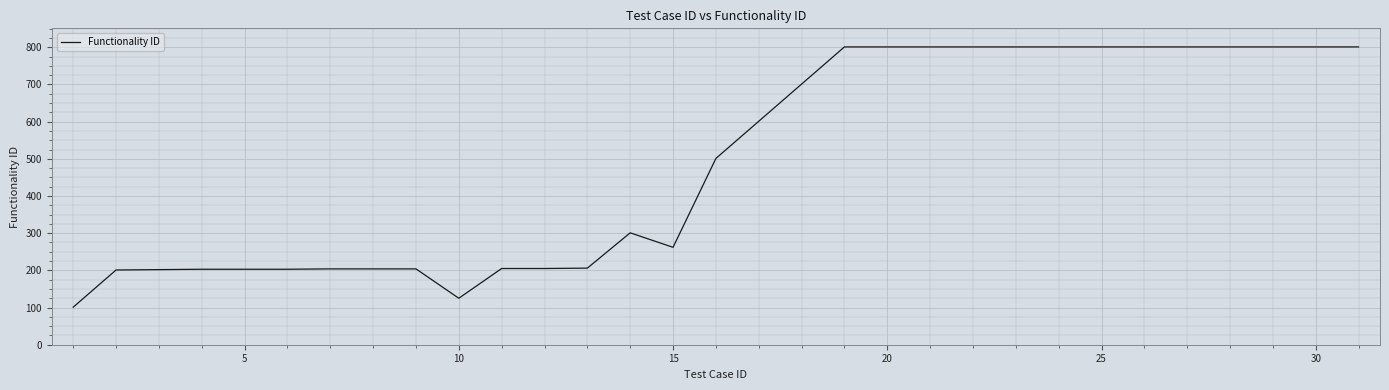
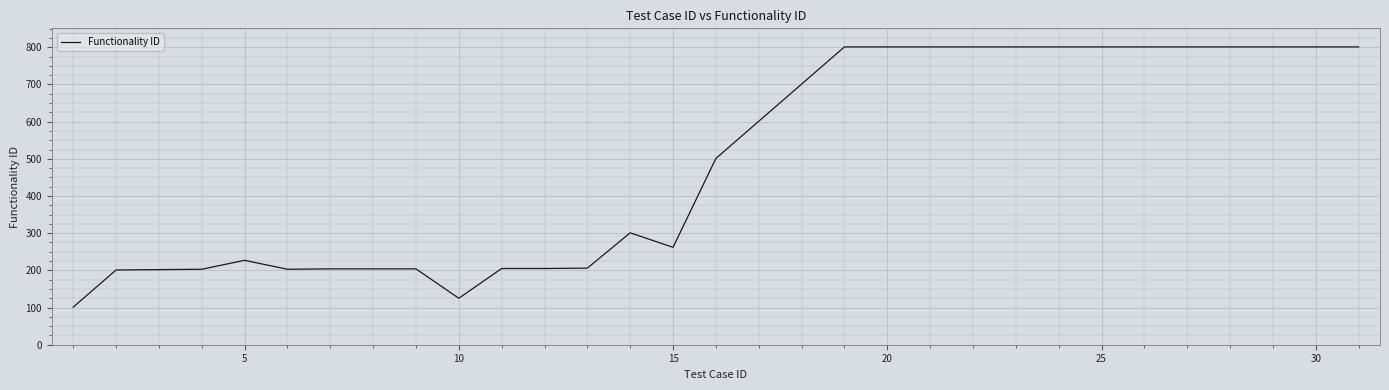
  {
-   "5": 200,
+   "5": 230,
    "10": 130,
    "15": 260,
    "20": 800,
    "25": 800,
    "30": 800
  }
